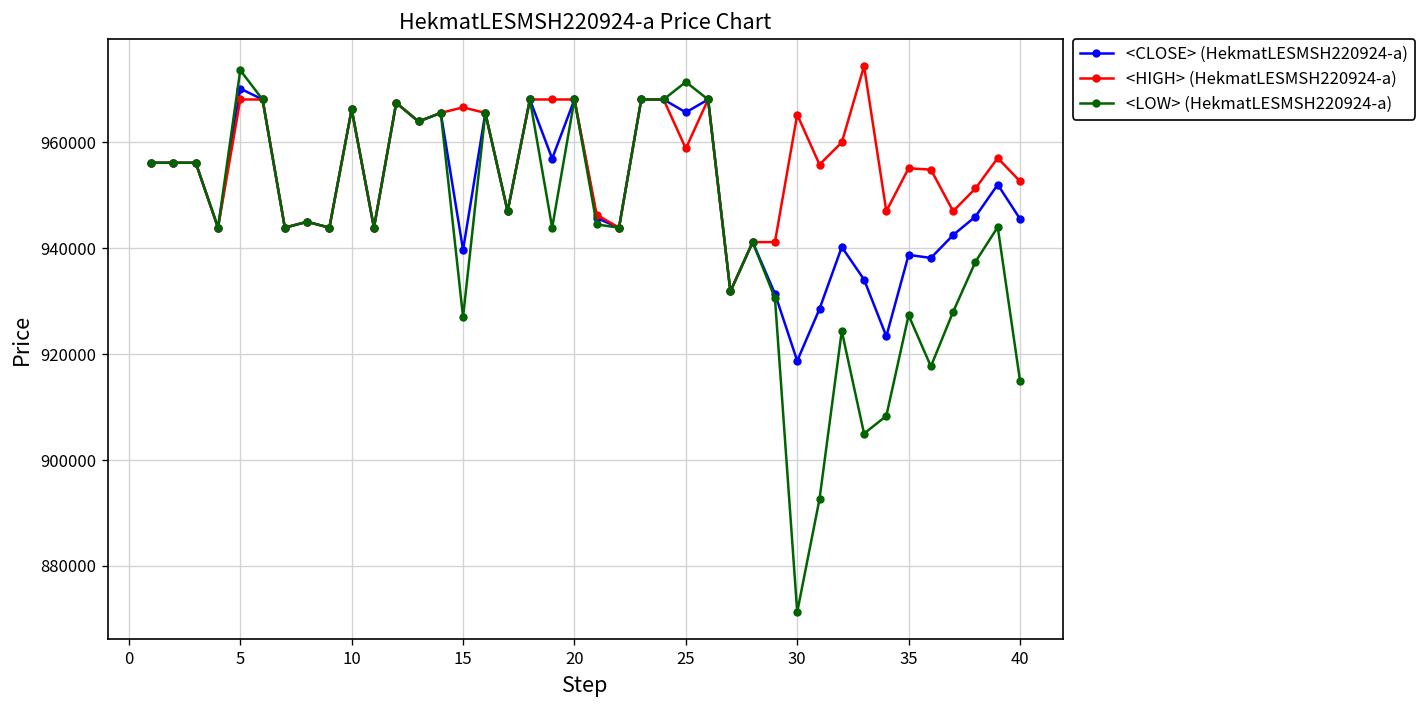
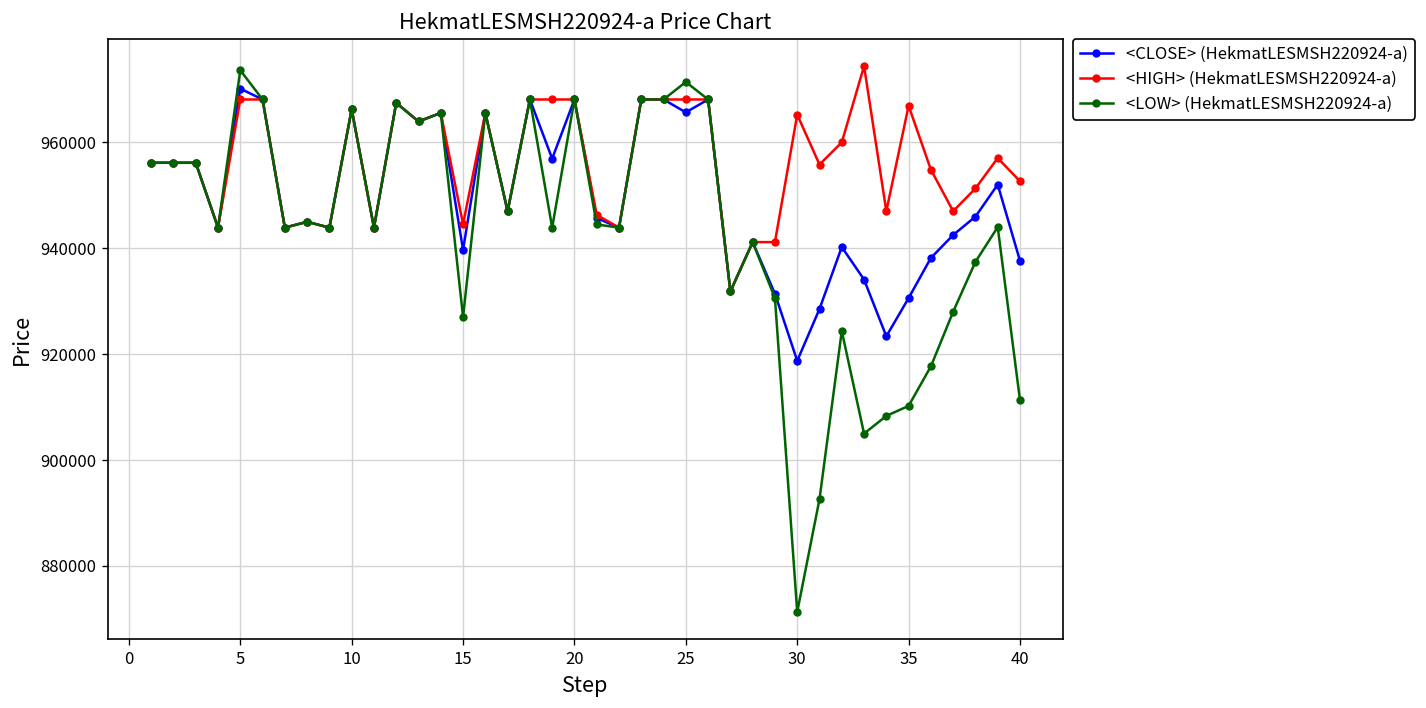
  {
    "<CLOSE> (HekmatLESMSH220924-a)": {
      "5": 970000,
      "15": 940000,
      "25": 966000,
      "30": 919000,
-     "35": 939000,
-     "40": 946000
+     "35": 931000,
+     "40": 938000
    },
    "<HIGH> (HekmatLESMSH220924-a)": {
      "5": 968000,
-     "15": 967000,
-     "25": 959000,
+     "15": 945000,
+     "25": 968000,
      "30": 965000,
-     "35": 955000,
+     "35": 967000,
      "40": 953000
    },
    "<LOW> (HekmatLESMSH220924-a)": {
      "5": 974000,
      "15": 927000,
      "25": 971000,
      "30": 871000,
-     "35": 927000,
-     "40": 915000
+     "35": 910000,
+     "40": 911000
    }
  }
